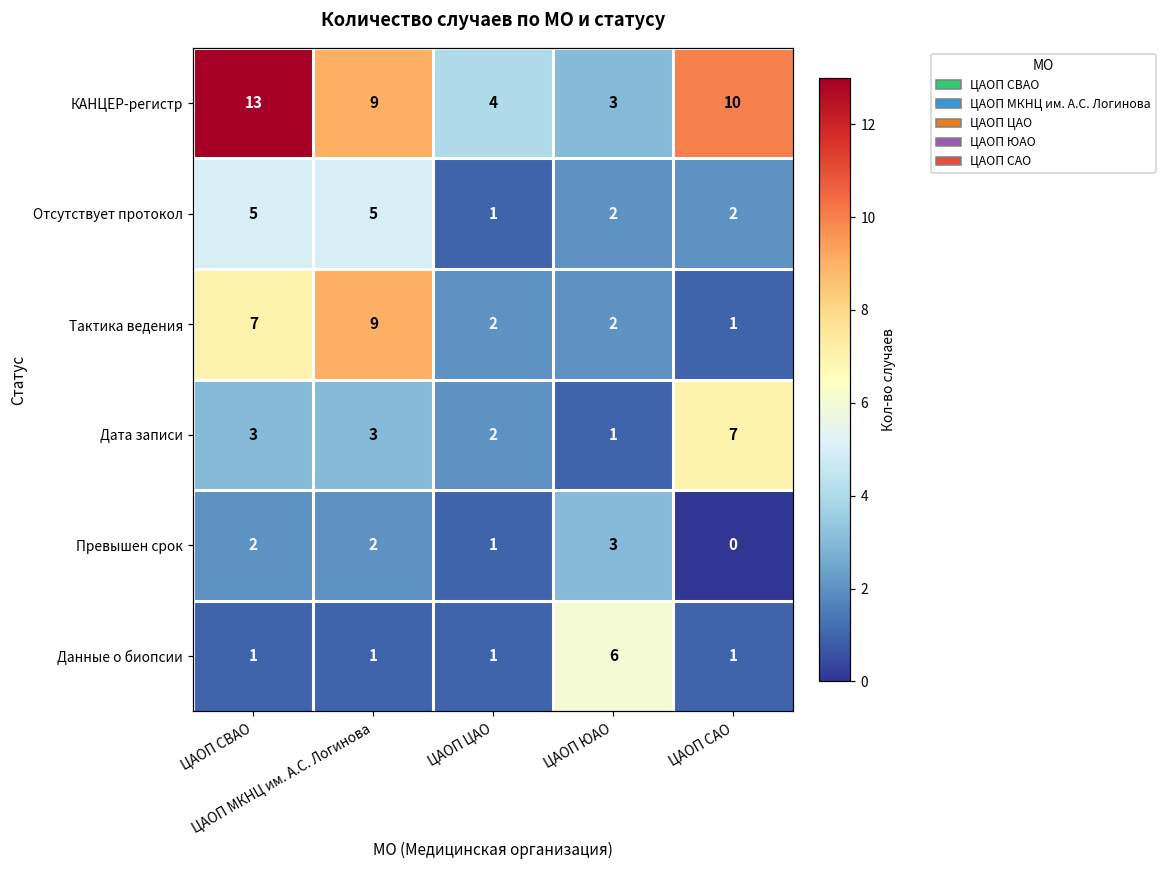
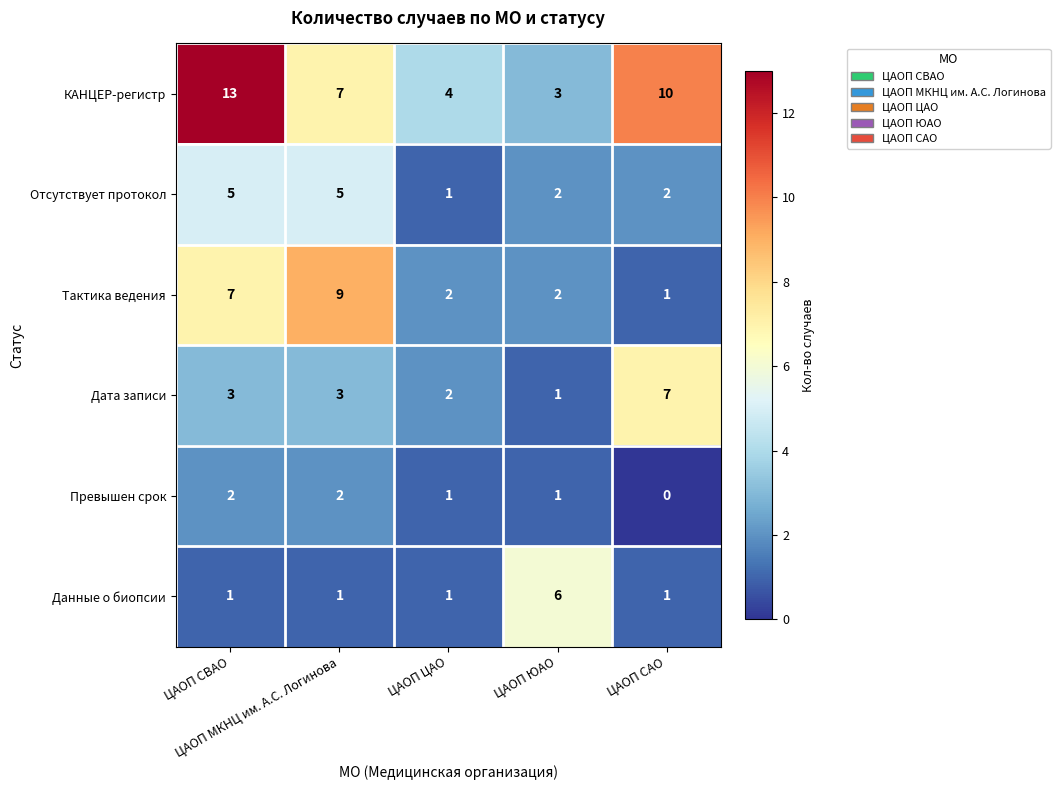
  {
    "КАНЦЕР-регистр": {
      "ЦАОП СВАО": 13,
-     "ЦАОП МКНЦ им. А.С. Логинова": 9,
+     "ЦАОП МКНЦ им. А.С. Логинова": 7,
      "ЦАОП ЦАО": 4,
      "ЦАОП ЮАО": 3,
      "ЦАОП САО": 10
    },
    "Отсутствует протокол": {
      "ЦАОП СВАО": 5,
      "ЦАОП МКНЦ им. А.С. Логинова": 5,
      "ЦАОП ЦАО": 1,
      "ЦАОП ЮАО": 2,
      "ЦАОП САО": 2
    },
    "Тактика ведения": {
      "ЦАОП СВАО": 7,
      "ЦАОП МКНЦ им. А.С. Логинова": 9,
      "ЦАОП ЦАО": 2,
      "ЦАОП ЮАО": 2,
      "ЦАОП САО": 1
    },
    "Дата записи": {
      "ЦАОП СВАО": 3,
      "ЦАОП МКНЦ им. А.С. Логинова": 3,
      "ЦАОП ЦАО": 2,
      "ЦАОП ЮАО": 1,
      "ЦАОП САО": 7
    },
    "Превышен срок": {
      "ЦАОП СВАО": 2,
      "ЦАОП МКНЦ им. А.С. Логинова": 2,
      "ЦАОП ЦАО": 1,
-     "ЦАОП ЮАО": 3,
+     "ЦАОП ЮАО": 1,
      "ЦАОП САО": 0
    },
    "Данные о биопсии": {
      "ЦАОП СВАО": 1,
      "ЦАОП МКНЦ им. А.С. Логинова": 1,
      "ЦАОП ЦАО": 1,
      "ЦАОП ЮАО": 6,
      "ЦАОП САО": 1
    }
  }
